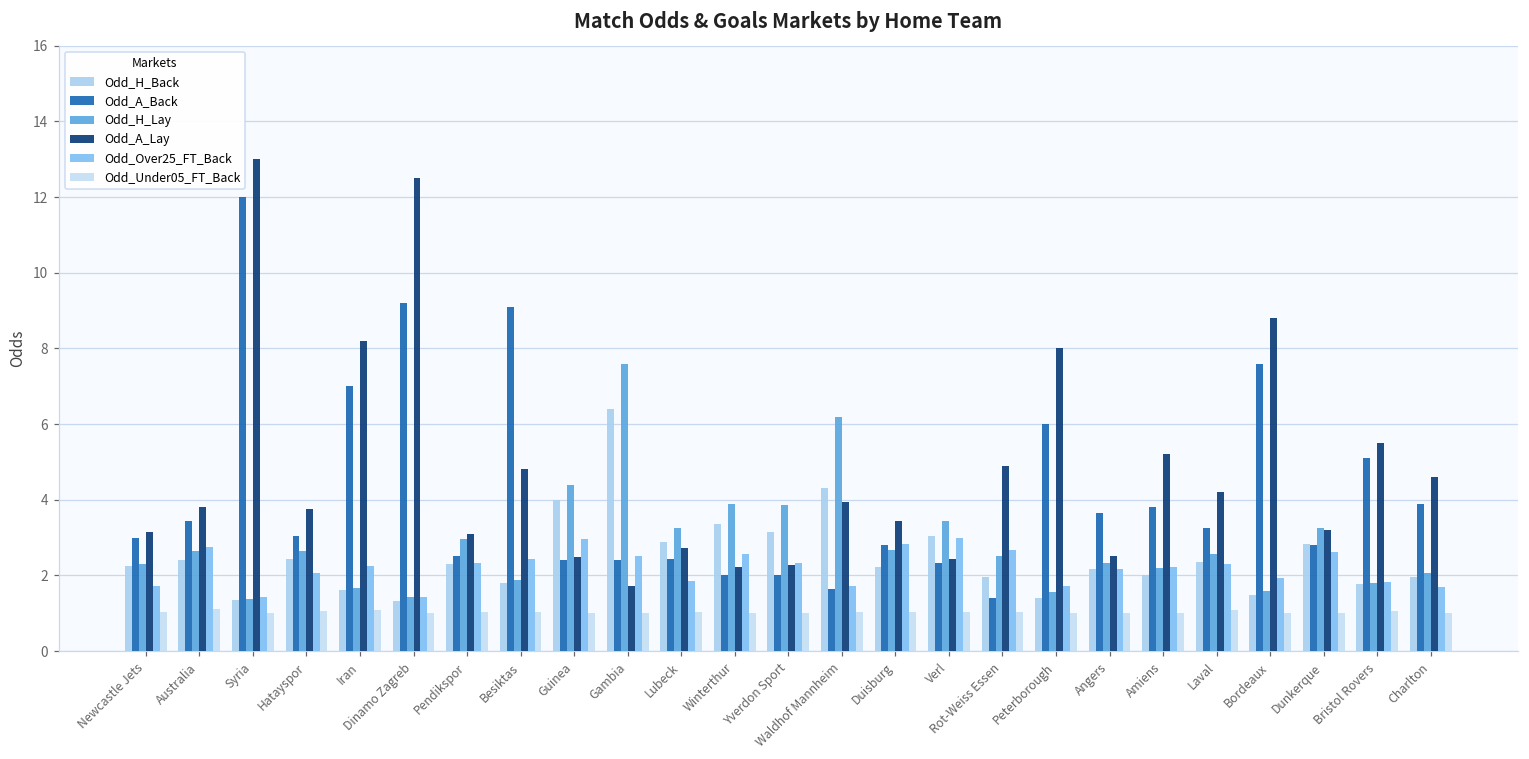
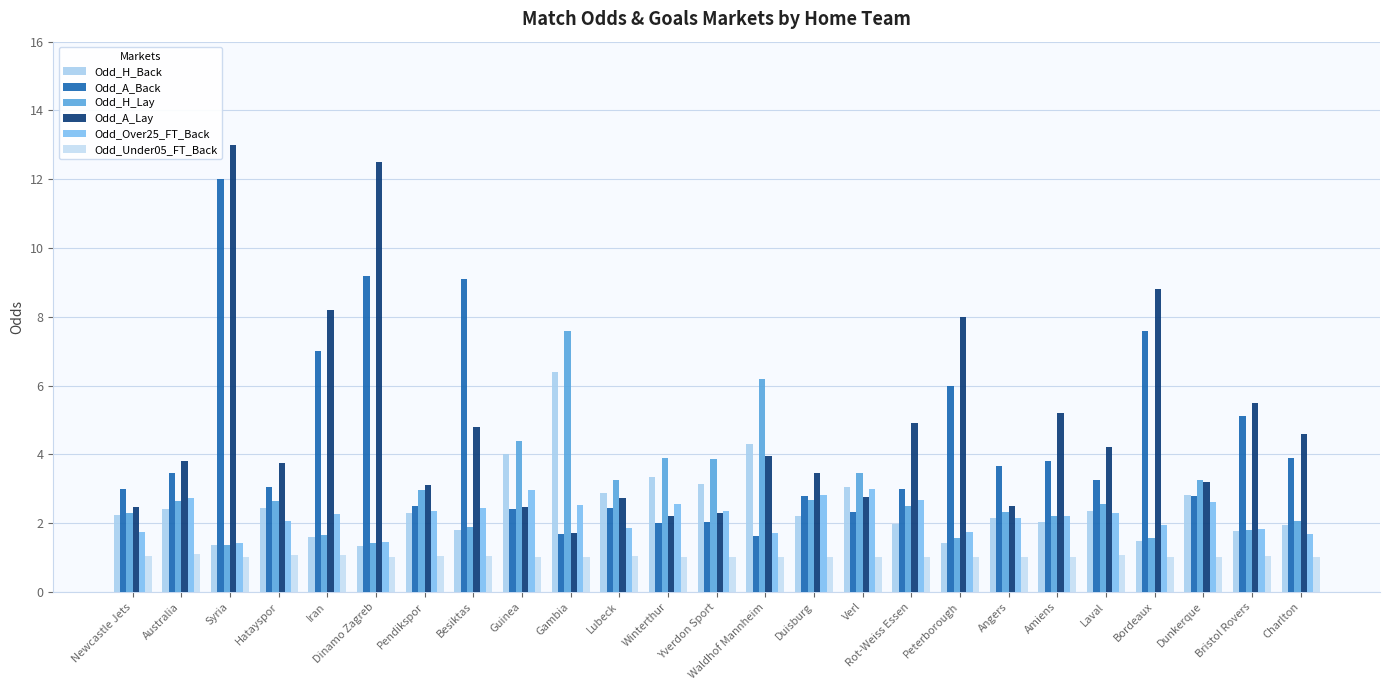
  {
    "Odd_A_Back": {
      "Newcastle Jets": 3.0,
      "Australia": 3.5,
      "Syria": 12.0,
      "Hatayspor": 3.1,
      "Iran": 7.0,
      "Dinamo Zagreb": 9.2,
      "Pendikspor": 2.5,
      "Besiktas": 9.1,
      "Guinea": 2.4,
-     "Gambia": 2.4,
+     "Gambia": 1.7,
      "Lubeck": 2.4,
      "Winterthur": 2.0,
      "Yverdon Sport": 2.0,
      "Waldhof Mannheim": 1.6,
      "Duisburg": 2.8,
      "Verl": 2.3,
-     "Rot-Weiss Essen": 1.4,
+     "Rot-Weiss Essen": 3.0,
      "Peterborough": 6.0,
      "Angers": 3.7,
      "Amiens": 3.8,
      "Laval": 3.3,
      "Bordeaux": 7.6,
      "Dunkerque": 2.8,
      "Bristol Rovers": 5.1,
      "Charlton": 3.9
    },
    "Odd_A_Lay": {
-     "Newcastle Jets": 3.2,
+     "Newcastle Jets": 2.5,
      "Australia": 3.8,
      "Syria": 13.0,
      "Hatayspor": 3.8,
      "Iran": 8.2,
      "Dinamo Zagreb": 12.5,
      "Pendikspor": 3.1,
      "Besiktas": 4.8,
      "Guinea": 2.5,
      "Gambia": 1.7,
      "Lubeck": 2.7,
      "Winterthur": 2.2,
      "Yverdon Sport": 2.3,
      "Waldhof Mannheim": 3.9,
      "Duisburg": 3.5,
-     "Verl": 2.4,
+     "Verl": 2.8,
      "Rot-Weiss Essen": 4.9,
      "Peterborough": 8.0,
      "Angers": 2.5,
      "Amiens": 5.2,
      "Laval": 4.2,
      "Bordeaux": 8.8,
      "Dunkerque": 3.2,
      "Bristol Rovers": 5.5,
      "Charlton": 4.6
    }
  }
